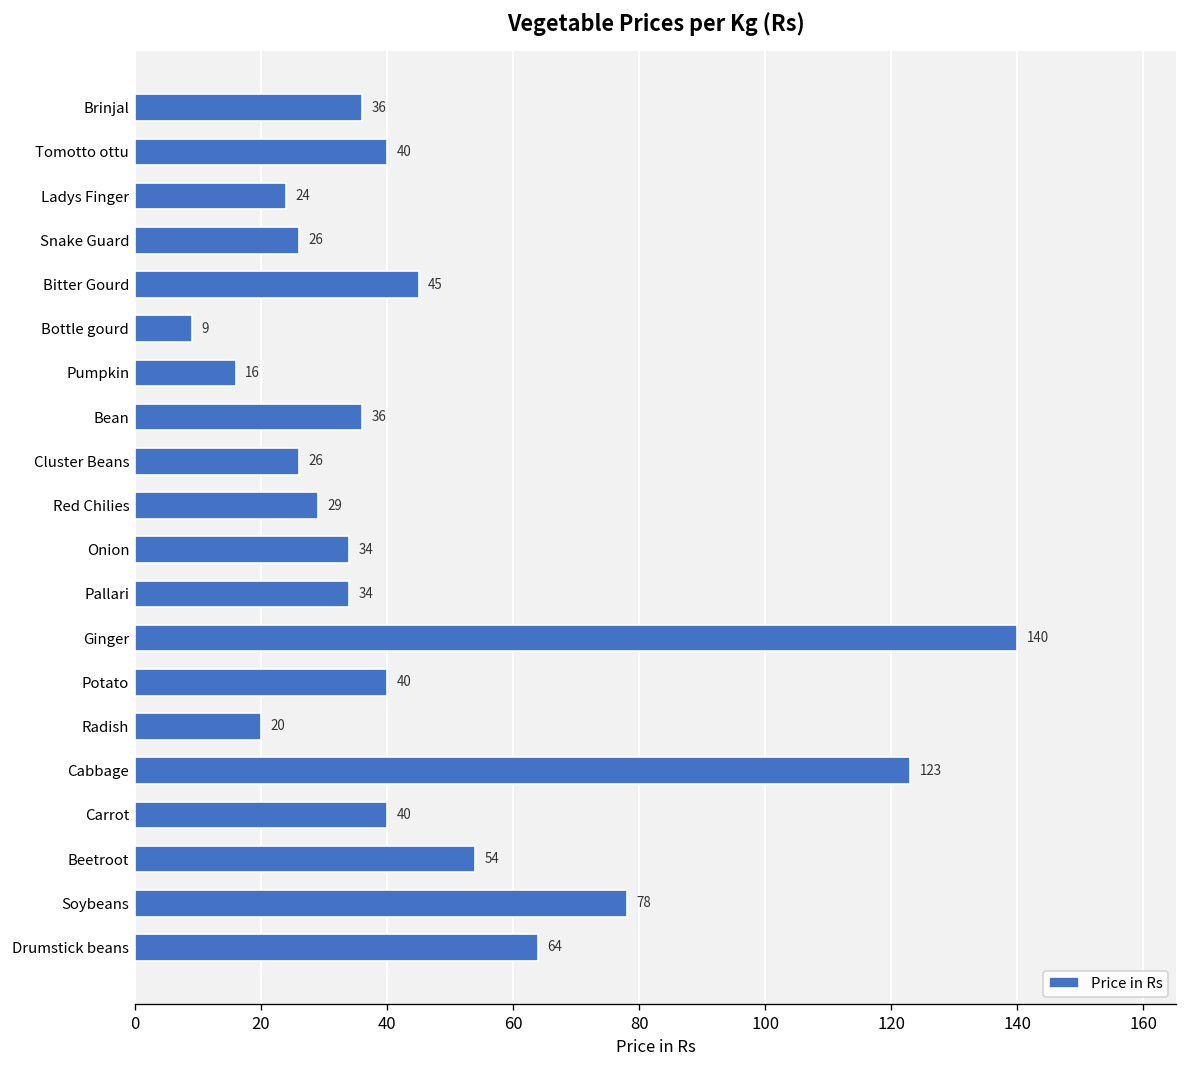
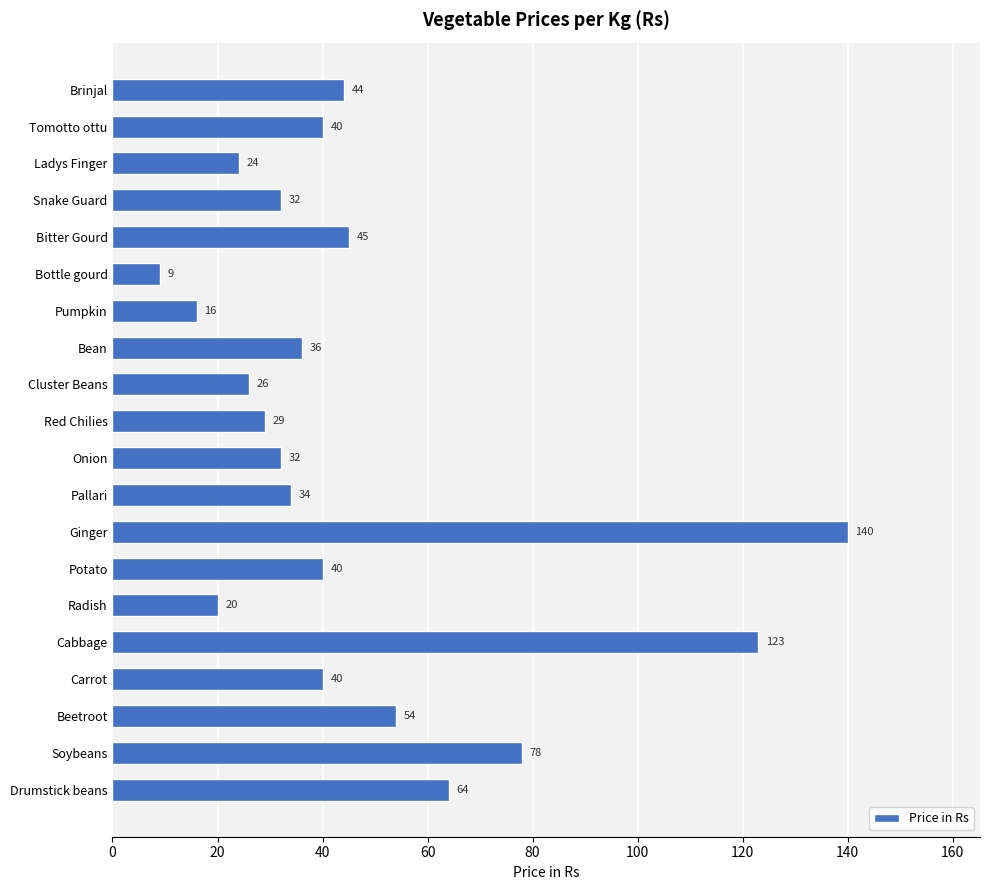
  {
-   "Brinjal": 36,
+   "Brinjal": 44,
    "Tomotto ottu": 40,
    "Ladys Finger": 24,
-   "Snake Guard": 26,
+   "Snake Guard": 32,
    "Bitter Gourd": 45,
    "Bottle gourd": 9,
    "Pumpkin": 16,
    "Bean": 36,
    "Cluster Beans": 26,
    "Red Chilies": 29,
-   "Onion": 34,
+   "Onion": 32,
    "Pallari": 34,
    "Ginger": 140,
    "Potato": 40,
    "Radish": 20,
    "Cabbage": 123,
    "Carrot": 40,
    "Beetroot": 54,
    "Soybeans": 78,
    "Drumstick beans": 64
  }
